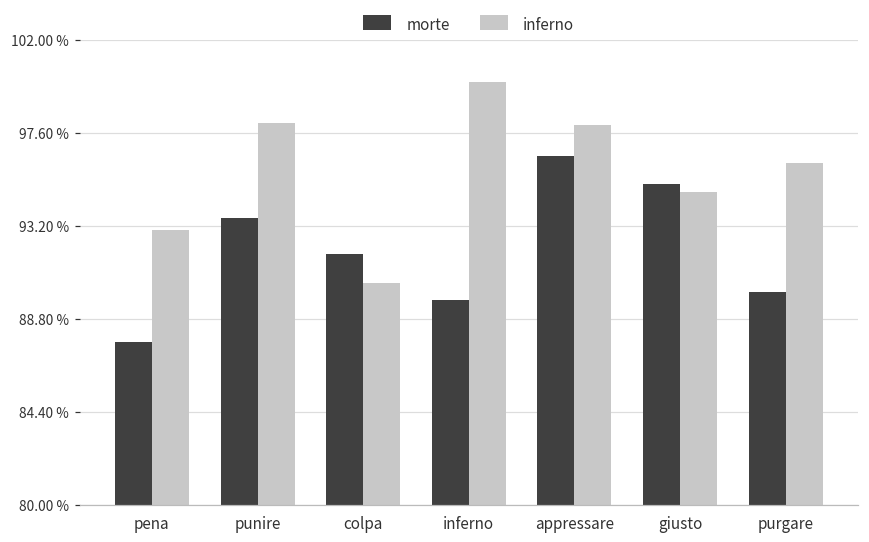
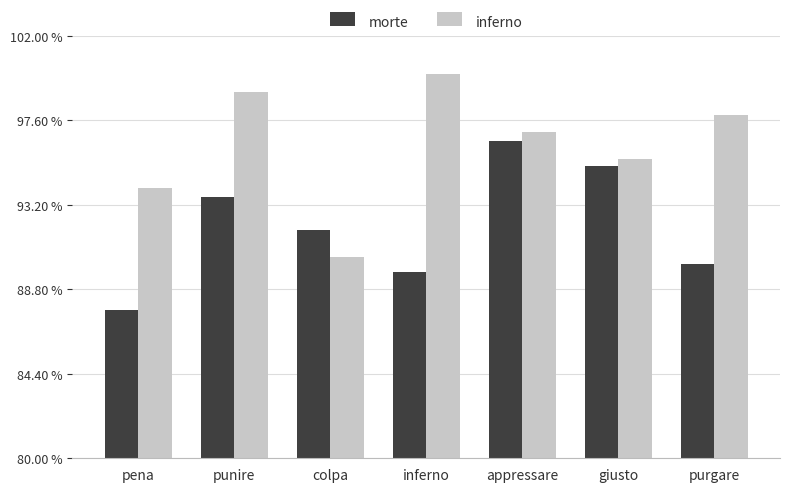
  {
    "morte": {
      "pena": "87.7 %",
      "punire": "93.6 %",
      "colpa": "91.9 %",
      "inferno": "89.7 %",
      "appressare": "96.5 %",
      "giusto": "95.2 %",
      "purgare": "90.1 %"
    },
    "inferno": {
-     "pena": "93.0 %",
-     "punire": "98.1 %",
+     "pena": "94.1 %",
+     "punire": "99.1 %",
      "colpa": "90.5 %",
      "inferno": "100.0 %",
-     "appressare": "98.0 %",
-     "giusto": "94.8 %",
-     "purgare": "96.2 %"
+     "appressare": "97.0 %",
+     "giusto": "95.6 %",
+     "purgare": "97.9 %"
    }
  }
